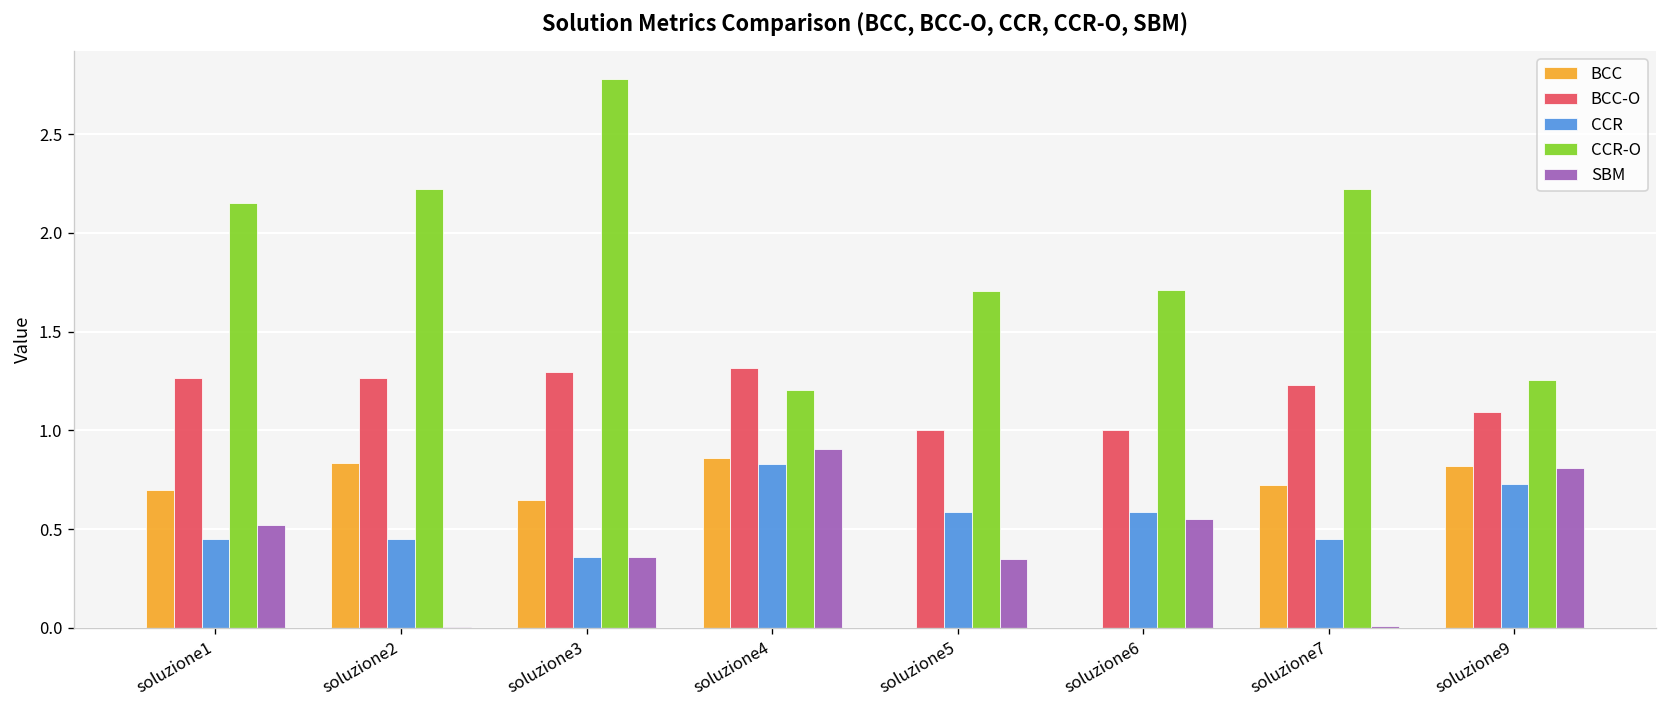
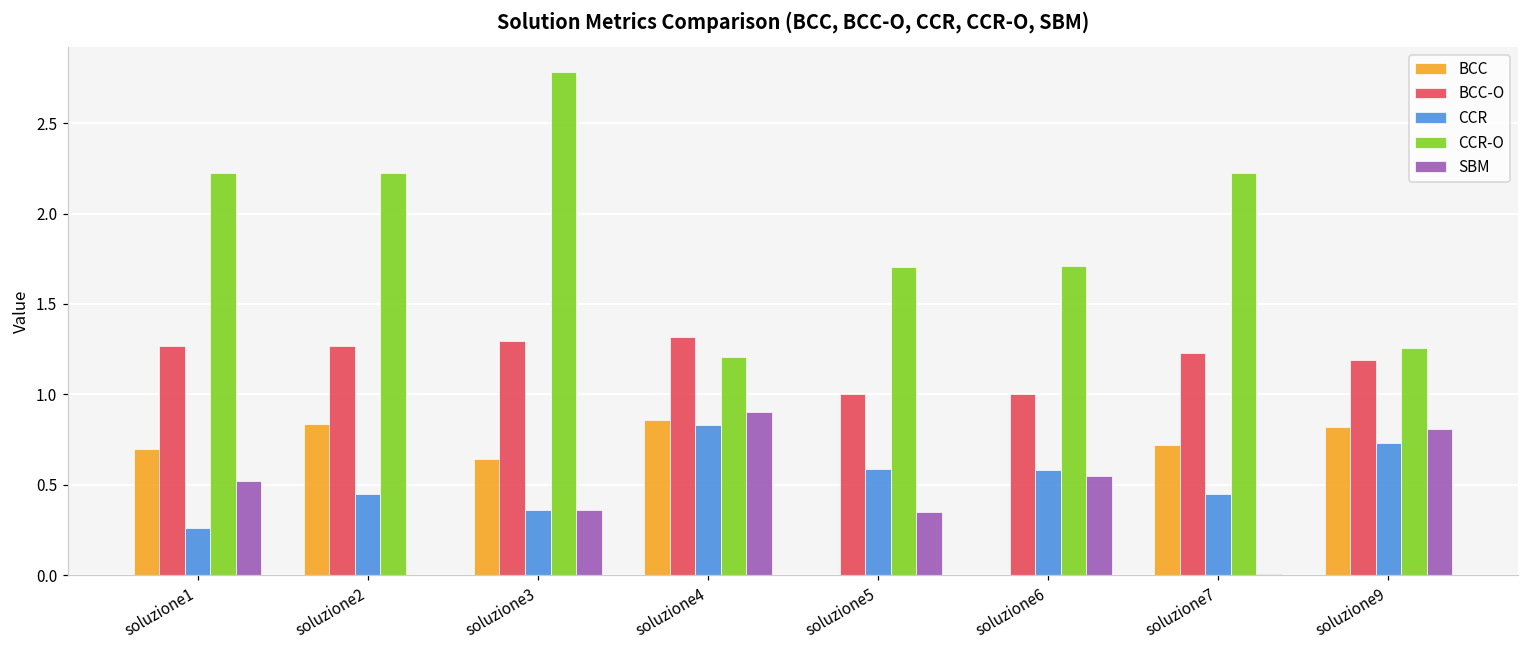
  {
    "BCC": {
      "soluzione1": 0.70,
      "soluzione2": 0.84,
      "soluzione3": 0.65,
      "soluzione4": 0.86,
      "soluzione5": 0.00,
      "soluzione6": 0.00,
      "soluzione7": 0.72,
      "soluzione9": 0.82
    },
    "BCC-O": {
      "soluzione1": 1.27,
      "soluzione2": 1.27,
      "soluzione3": 1.30,
      "soluzione4": 1.32,
      "soluzione5": 1.00,
      "soluzione6": 1.00,
      "soluzione7": 1.23,
-     "soluzione9": 1.09
+     "soluzione9": 1.19
    },
    "CCR": {
-     "soluzione1": 0.45,
+     "soluzione1": 0.26,
      "soluzione2": 0.45,
      "soluzione3": 0.36,
      "soluzione4": 0.83,
      "soluzione5": 0.59,
      "soluzione6": 0.59,
      "soluzione7": 0.45,
      "soluzione9": 0.73
    },
    "CCR-O": {
-     "soluzione1": 2.15,
+     "soluzione1": 2.22,
      "soluzione2": 2.22,
      "soluzione3": 2.78,
      "soluzione4": 1.21,
      "soluzione5": 1.71,
      "soluzione6": 1.71,
      "soluzione7": 2.22,
      "soluzione9": 1.25
    },
    "SBM": {
      "soluzione1": 0.52,
      "soluzione3": 0.36,
      "soluzione4": 0.90,
      "soluzione5": 0.35,
      "soluzione6": 0.55,
      "soluzione9": 0.81
    }
  }
